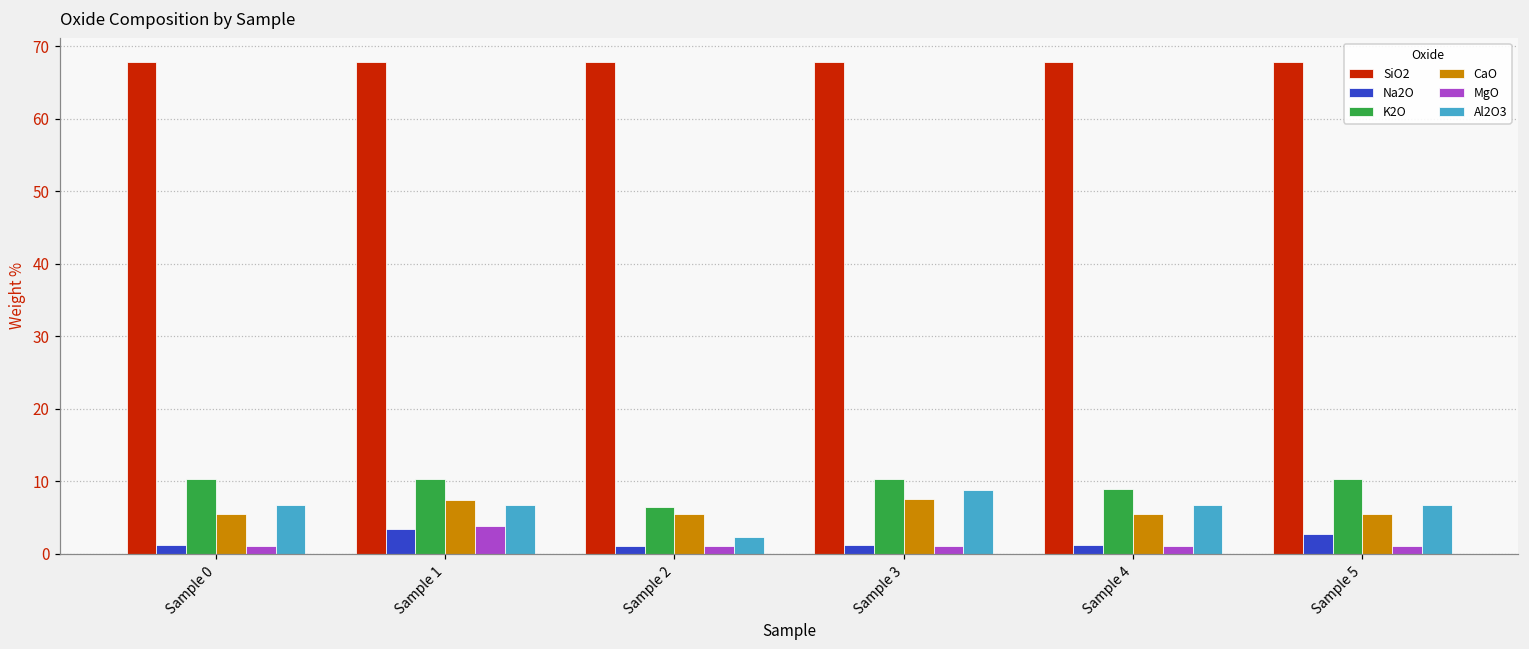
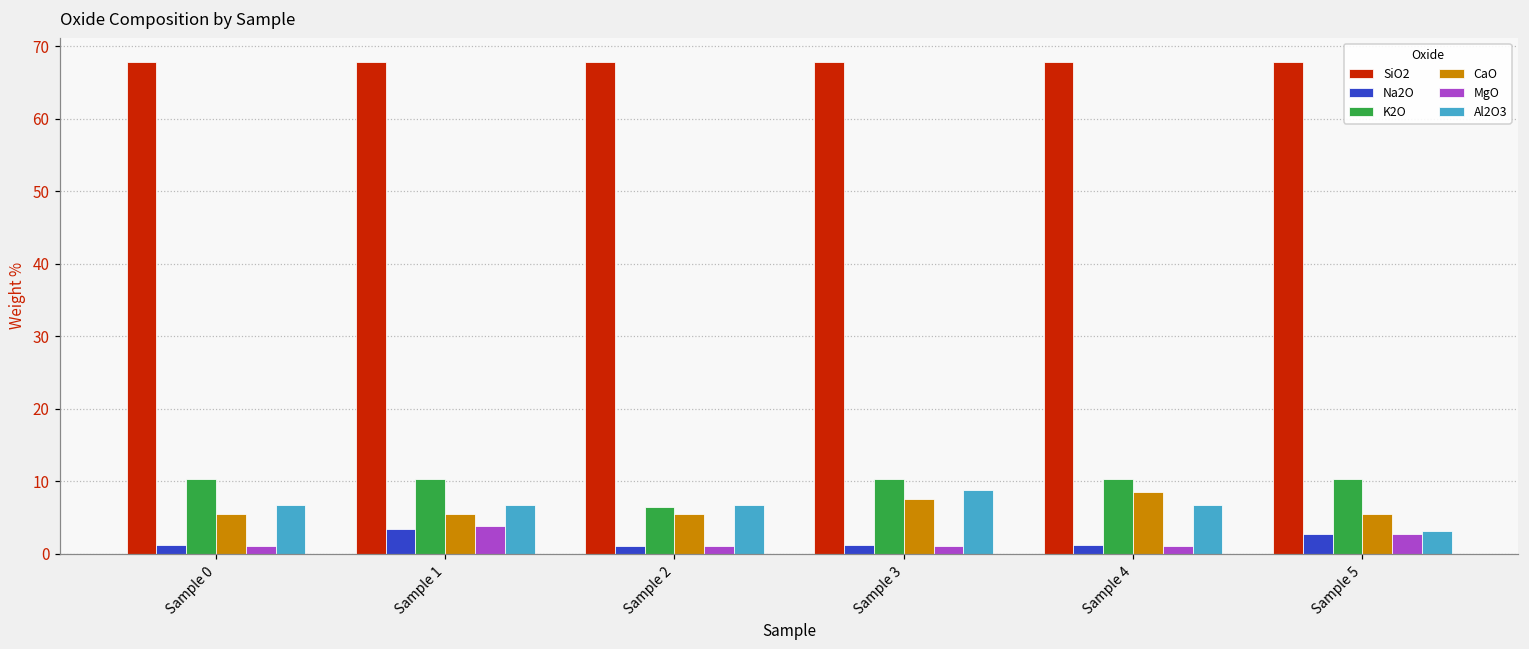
  {
    "SiO2": {
      "Sample 0": 68,
      "Sample 1": 68,
      "Sample 2": 68,
      "Sample 3": 68,
      "Sample 4": 68,
      "Sample 5": 68
    },
    "Na2O": {
      "Sample 0": 1,
      "Sample 1": 3,
      "Sample 2": 1,
      "Sample 3": 1,
      "Sample 4": 1,
      "Sample 5": 3
    },
    "K2O": {
      "Sample 0": 10,
      "Sample 1": 10,
      "Sample 2": 6,
      "Sample 3": 10,
-     "Sample 4": 9,
+     "Sample 4": 10,
      "Sample 5": 10
    },
    "CaO": {
      "Sample 0": 6,
-     "Sample 1": 7,
+     "Sample 1": 6,
      "Sample 2": 6,
      "Sample 3": 8,
-     "Sample 4": 6,
+     "Sample 4": 9,
      "Sample 5": 6
    },
    "MgO": {
      "Sample 0": 1,
      "Sample 1": 4,
      "Sample 2": 1,
      "Sample 3": 1,
      "Sample 4": 1,
-     "Sample 5": 1
+     "Sample 5": 3
    },
    "Al2O3": {
      "Sample 0": 7,
      "Sample 1": 7,
-     "Sample 2": 2,
+     "Sample 2": 7,
      "Sample 3": 9,
      "Sample 4": 7,
-     "Sample 5": 7
+     "Sample 5": 3
    }
  }
